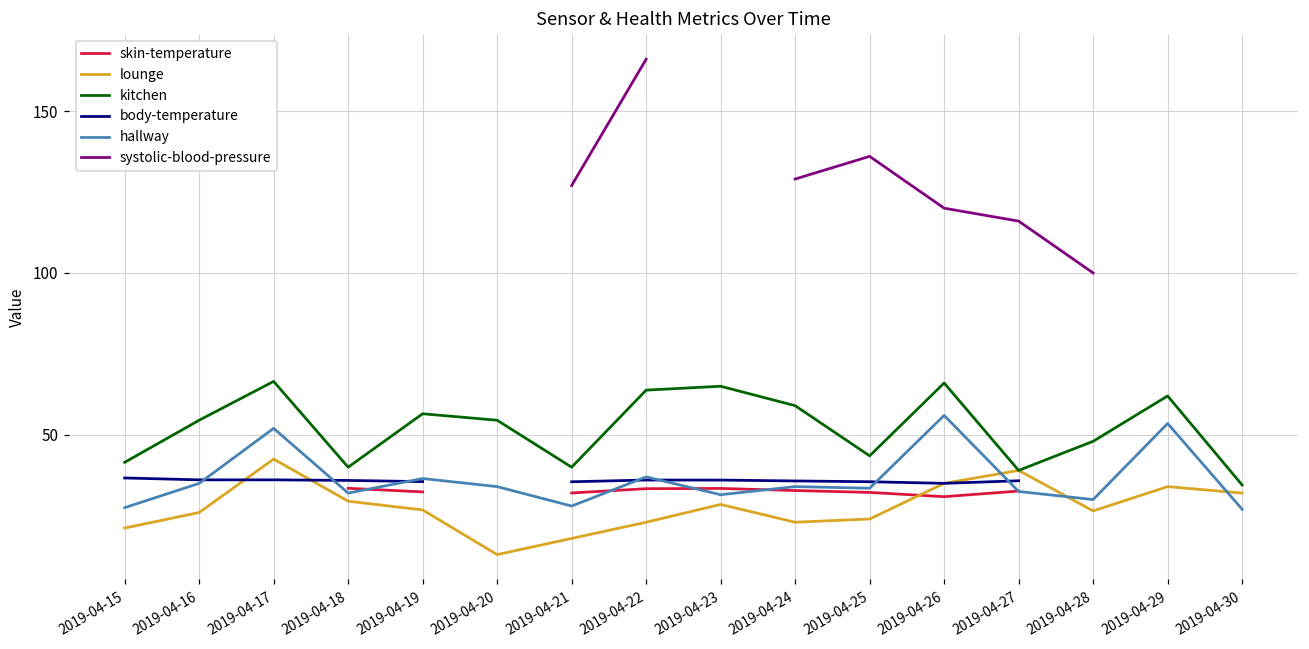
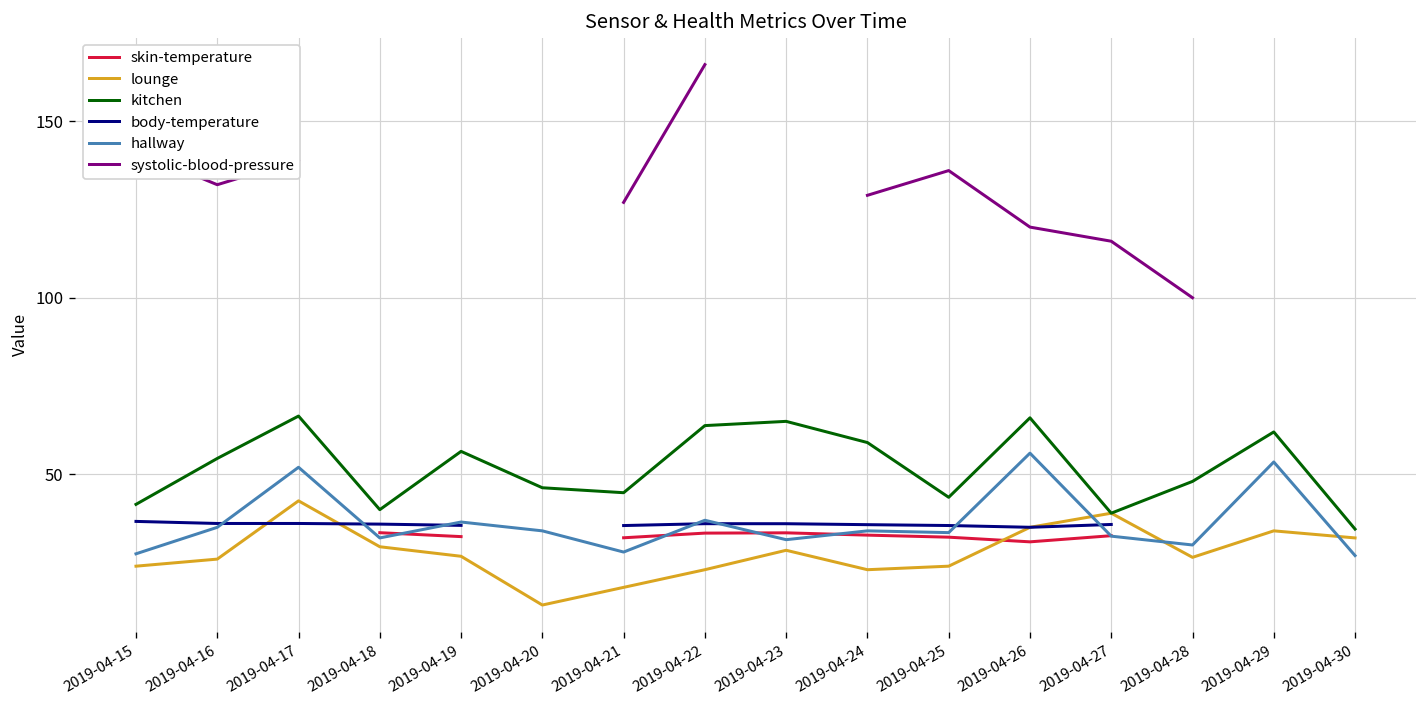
  {
    "lounge": {
-     "2019-04-15": 21,
+     "2019-04-15": 24,
      "2019-04-16": 26,
      "2019-04-17": 43,
      "2019-04-18": 30,
      "2019-04-19": 27,
      "2019-04-20": 13,
      "2019-04-21": 18,
      "2019-04-22": 23,
      "2019-04-23": 29,
      "2019-04-24": 23,
      "2019-04-25": 24,
      "2019-04-28": 27,
      "2019-04-29": 34,
      "2019-04-30": 32
    },
    "kitchen": {
      "2019-04-15": 42,
      "2019-04-16": 55,
      "2019-04-17": 67,
      "2019-04-18": 40,
      "2019-04-19": 57,
-     "2019-04-20": 55,
-     "2019-04-21": 40,
+     "2019-04-20": 46,
+     "2019-04-21": 45,
      "2019-04-22": 64,
      "2019-04-23": 65,
      "2019-04-24": 59,
      "2019-04-25": 44,
      "2019-04-26": 66,
      "2019-04-28": 48,
      "2019-04-29": 62,
      "2019-04-30": 35
    },
    "hallway": {
      "2019-04-15": 28,
      "2019-04-16": 35,
      "2019-04-17": 52,
      "2019-04-18": 32,
      "2019-04-19": 37,
      "2019-04-20": 34,
      "2019-04-21": 28,
      "2019-04-22": 37,
      "2019-04-23": 32,
      "2019-04-24": 34,
      "2019-04-25": 34,
      "2019-04-26": 56,
      "2019-04-28": 30,
      "2019-04-29": 54,
      "2019-04-30": 27
    }
  }
